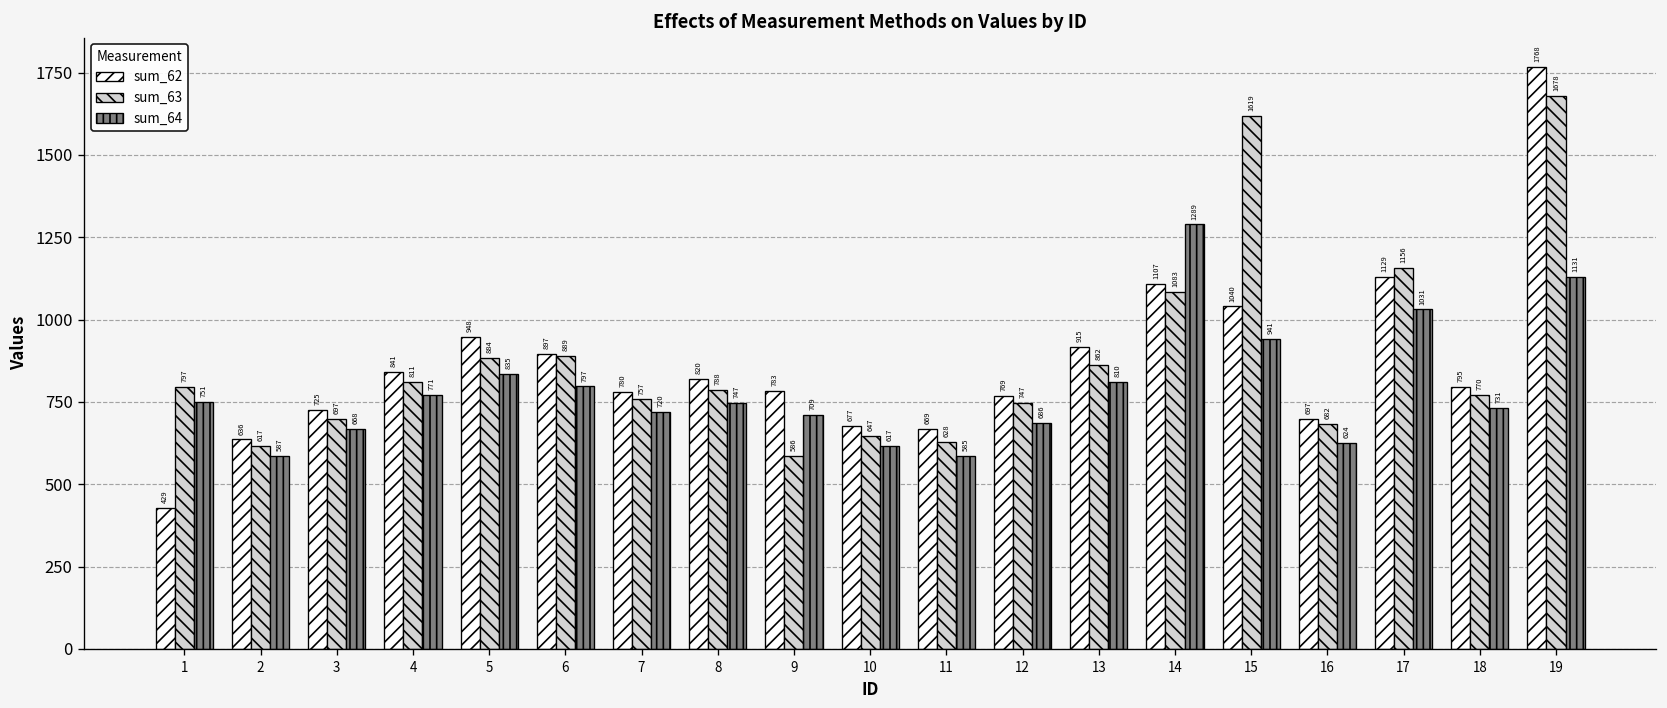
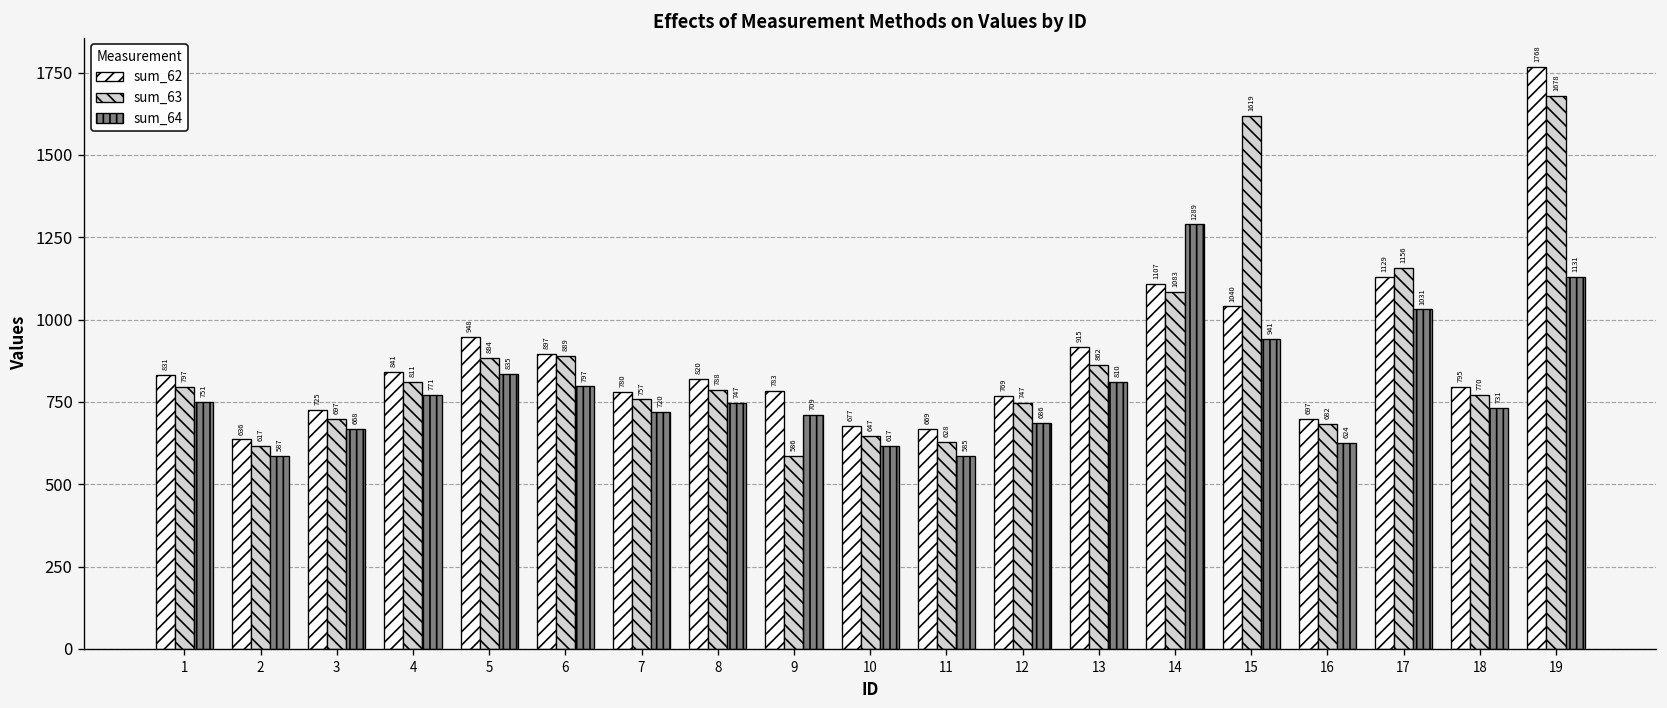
  {
    "sum_62": {
-     "1": 429,
+     "1": 831,
      "2": 636,
      "3": 725,
      "4": 841,
      "5": 948,
      "6": 897,
      "7": 780,
      "8": 820,
      "9": 783,
      "10": 677,
      "11": 669,
      "12": 769,
      "13": 915,
      "14": 1107,
      "15": 1040,
      "16": 697,
      "17": 1129,
      "18": 795,
      "19": 1768
    },
    "sum_63": {
      "1": 797,
      "2": 617,
      "3": 697,
      "4": 811,
      "5": 884,
      "6": 889,
      "7": 757,
      "8": 788,
      "9": 586,
      "10": 647,
      "11": 628,
      "12": 747,
      "13": 862,
      "14": 1083,
      "15": 1619,
      "16": 682,
      "17": 1156,
      "18": 770,
      "19": 1678
    },
    "sum_64": {
      "1": 751,
      "2": 587,
      "3": 668,
      "4": 771,
      "5": 835,
      "6": 797,
      "7": 720,
      "8": 747,
      "9": 709,
      "10": 617,
      "11": 585,
      "12": 686,
      "13": 810,
      "14": 1289,
      "15": 941,
      "16": 624,
      "17": 1031,
      "18": 731,
      "19": 1131
    }
  }
